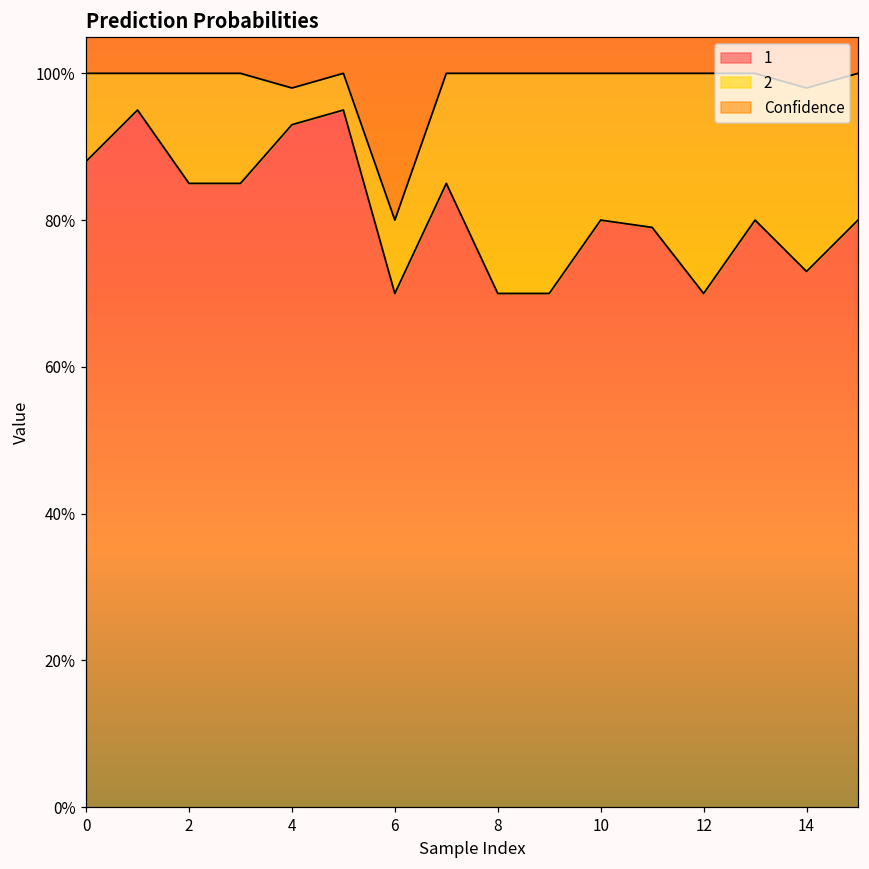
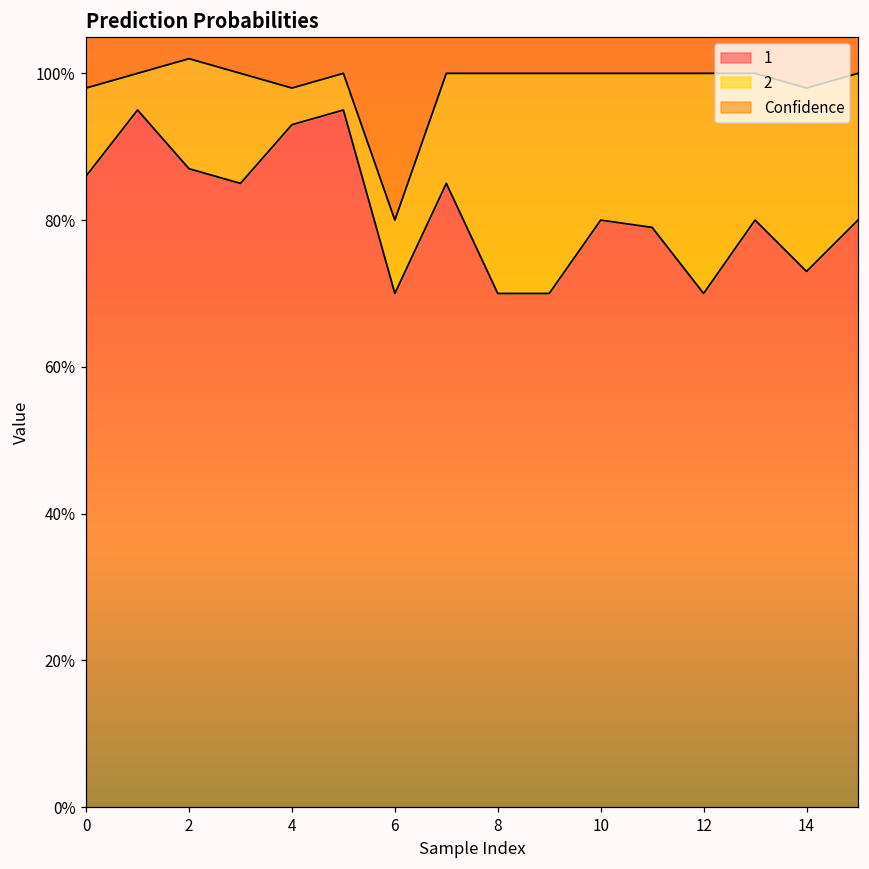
  {
    "1": {
-     "0": "88%",
-     "2": "85%",
+     "0": "86%",
+     "2": "87%",
      "4": "93%",
      "6": "70%",
      "8": "70%",
      "10": "80%",
      "12": "70%",
      "14": "73%"
    },
    "2": {
      "0": "12%",
      "2": "15%",
      "4": "5%",
      "6": "10%",
      "8": "30%",
      "10": "20%",
      "12": "30%"
    }
  }
